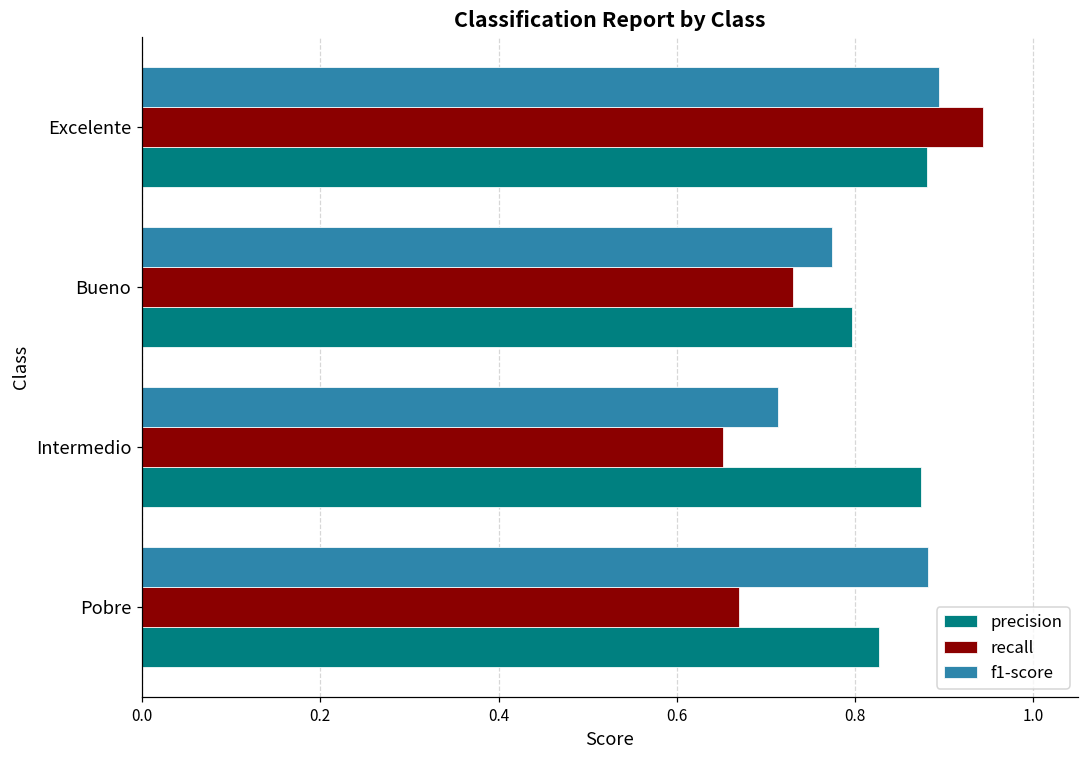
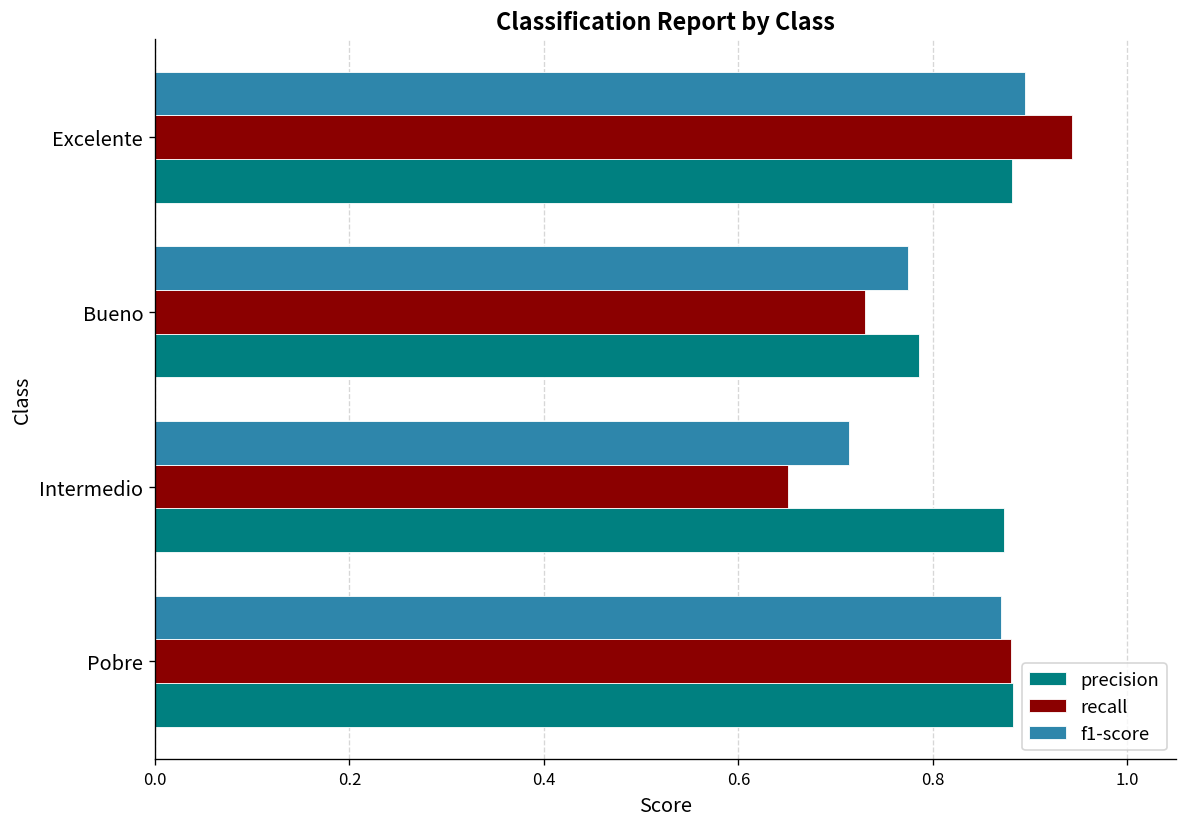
  {
    "precision": {
      "Excelente": 0.88,
-     "Bueno": 0.80,
+     "Bueno": 0.79,
      "Intermedio": 0.87,
-     "Pobre": 0.83
+     "Pobre": 0.88
    },
    "recall": {
      "Excelente": 0.94,
      "Bueno": 0.73,
      "Intermedio": 0.65,
-     "Pobre": 0.67
+     "Pobre": 0.88
    },
    "f1-score": {
      "Excelente": 0.89,
      "Bueno": 0.77,
      "Intermedio": 0.71,
-     "Pobre": 0.88
+     "Pobre": 0.87
    }
  }
